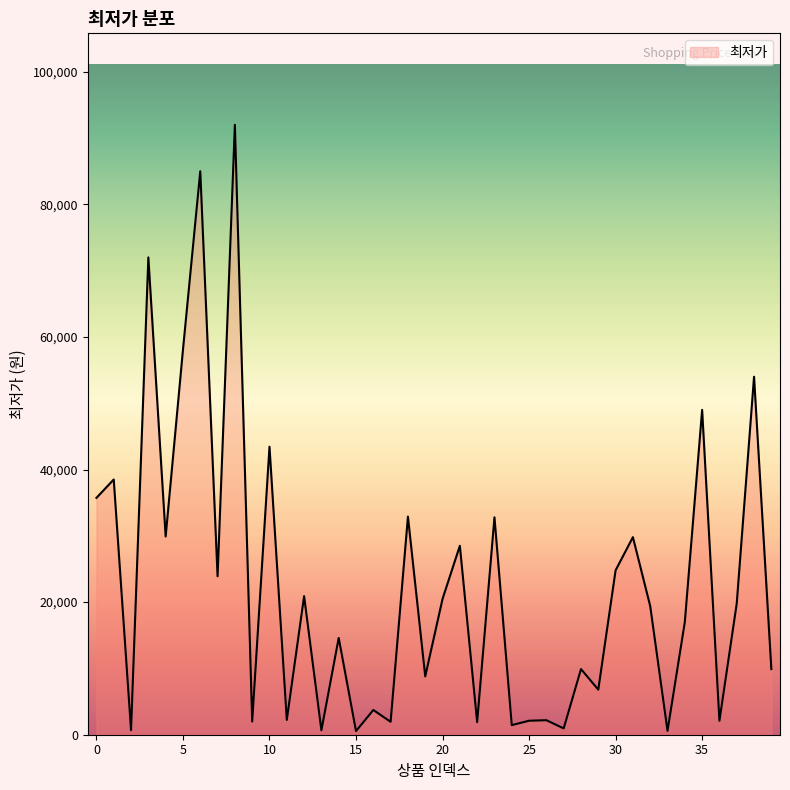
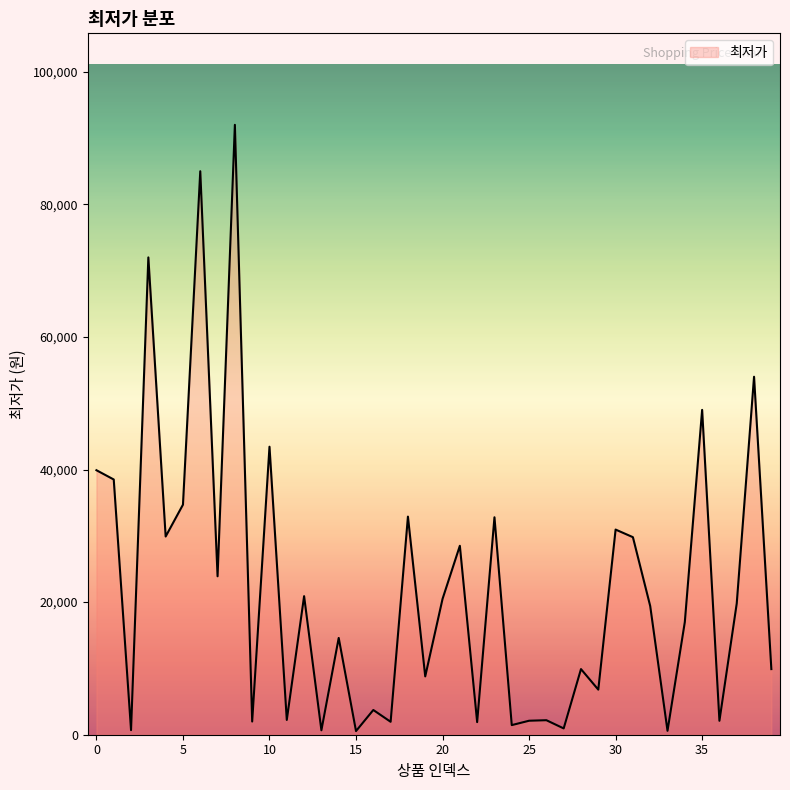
  {
-   "0": "36,000",
-   "5": "58,000",
+   "0": "40,000",
+   "5": "35,000",
    "10": "43,000",
    "15": "1,000",
    "20": "20,000",
    "25": "2,000",
-   "30": "25,000",
+   "30": "31,000",
    "35": "49,000"
  }
